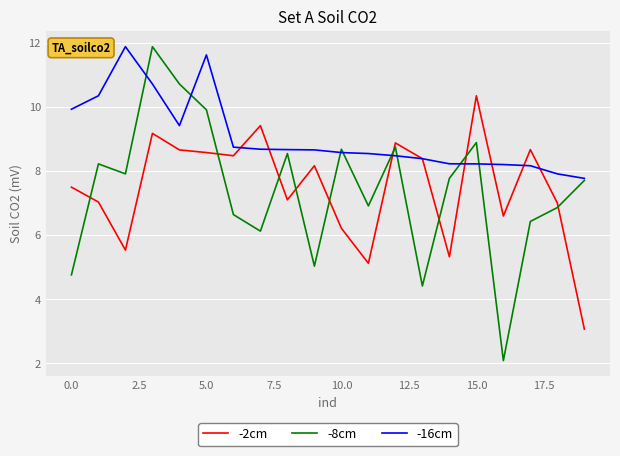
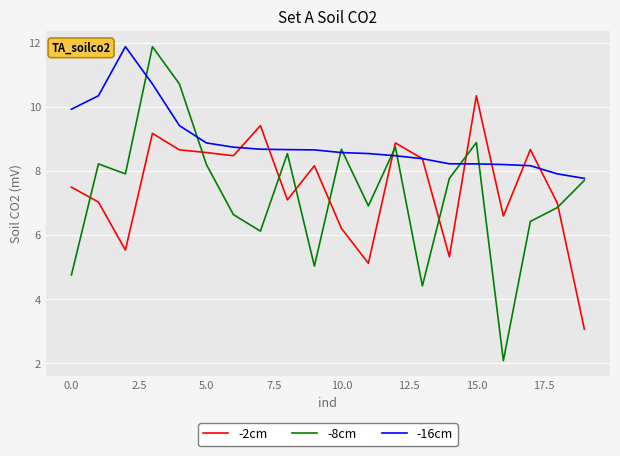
  {
    "-2cm": {
      "0.0": 7.5,
      "5.0": 8.6,
      "10.0": 6.2,
      "15.0": 10.3
    },
    "-8cm": {
      "0.0": 4.8,
-     "5.0": 9.9,
+     "5.0": 8.2,
      "10.0": 8.7,
      "15.0": 8.9
    },
    "-16cm": {
      "0.0": 9.9,
-     "5.0": 11.6,
+     "5.0": 8.9,
      "10.0": 8.6,
      "15.0": 8.2
    }
  }
